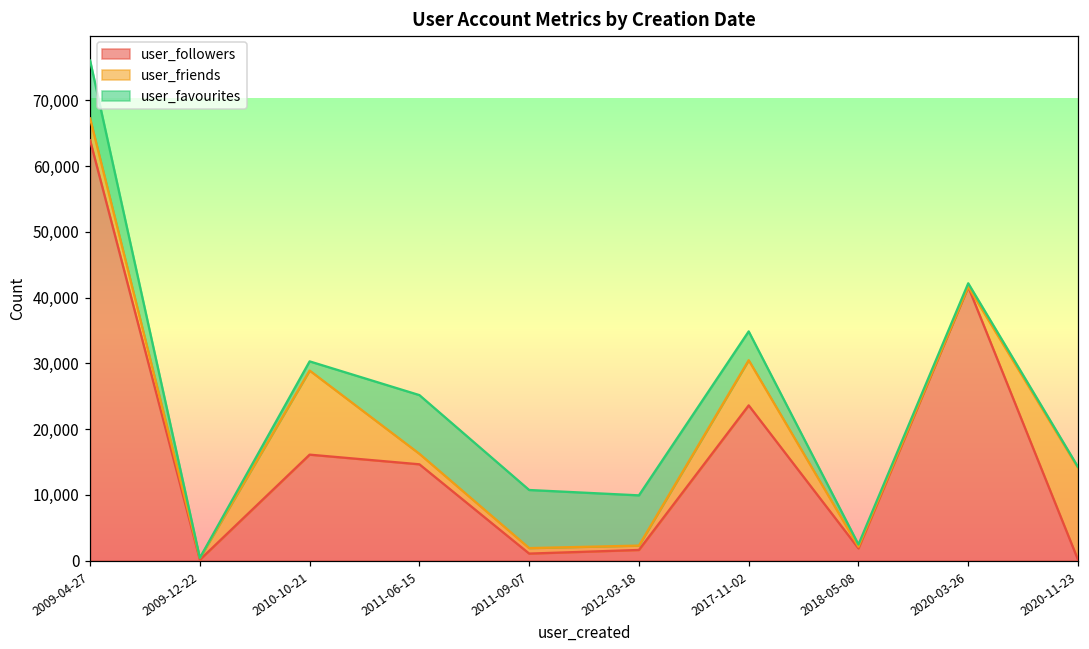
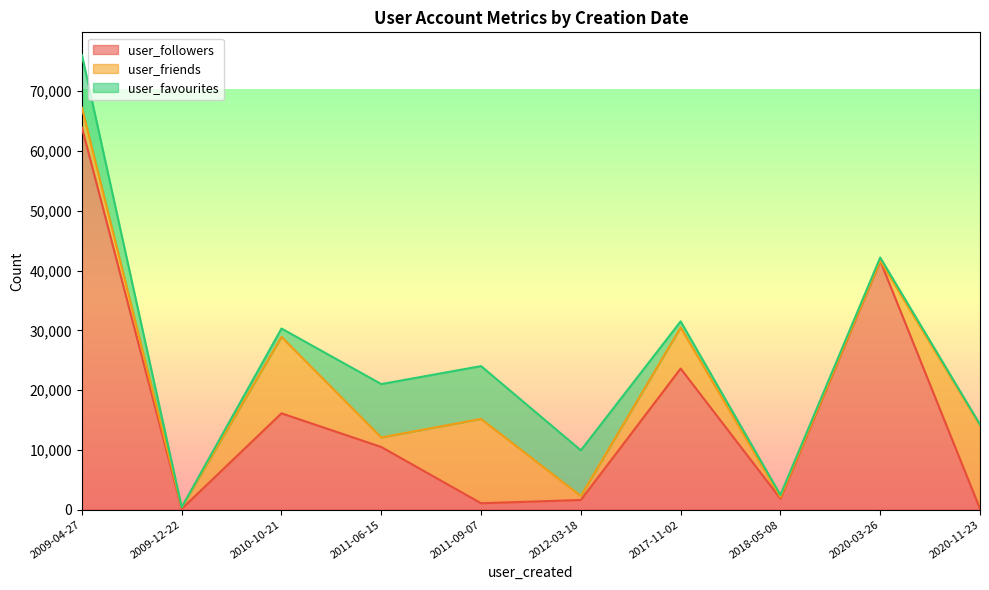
  {
    "user_followers": {
      "2009-04-27": "64,000",
      "2010-10-21": "16,000",
-     "2011-06-15": "15,000",
+     "2011-06-15": "10,000",
      "2011-09-07": "1,000",
      "2012-03-18": "2,000",
      "2017-11-02": "24,000",
      "2020-11-23": "0"
    },
    "user_friends": {
      "2009-04-27": "3,000",
      "2010-10-21": "13,000",
      "2011-06-15": "2,000",
-     "2011-09-07": "1,000",
+     "2011-09-07": "14,000",
      "2012-03-18": "1,000",
      "2017-11-02": "7,000"
    },
    "user_favourites": {
      "2009-04-27": "9,000",
      "2010-10-21": "1,000",
      "2011-06-15": "9,000",
      "2011-09-07": "9,000",
      "2012-03-18": "8,000",
-     "2017-11-02": "4,000",
+     "2017-11-02": "1,000",
      "2020-03-26": "1,000"
    }
  }
